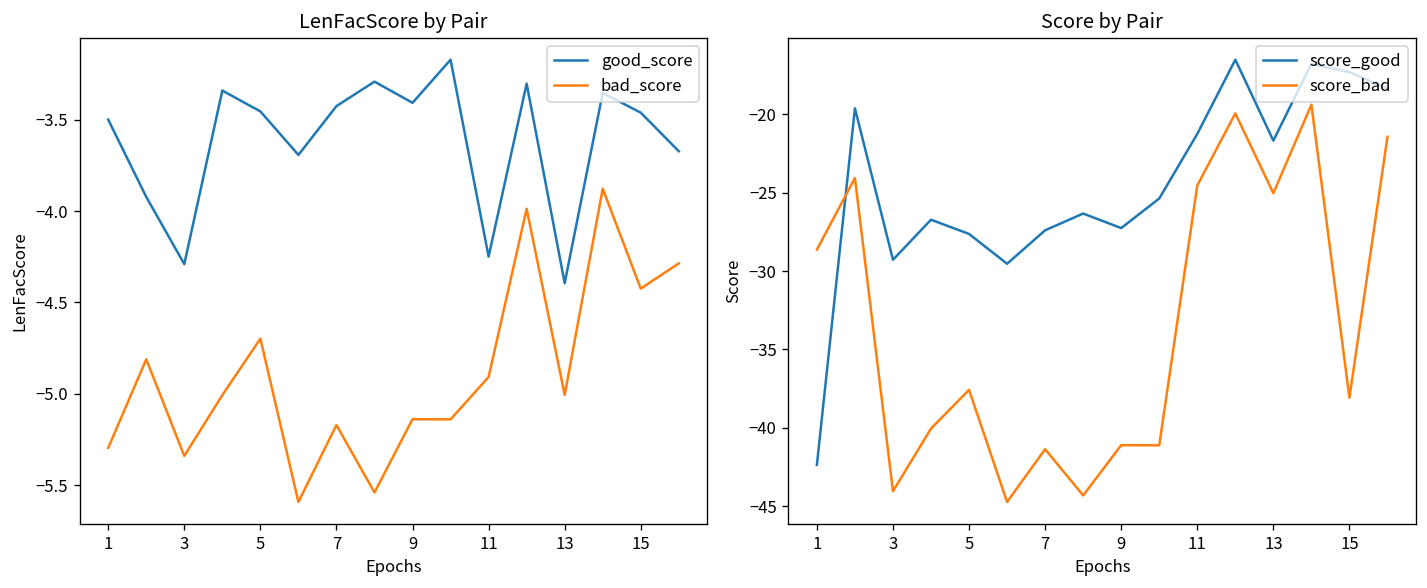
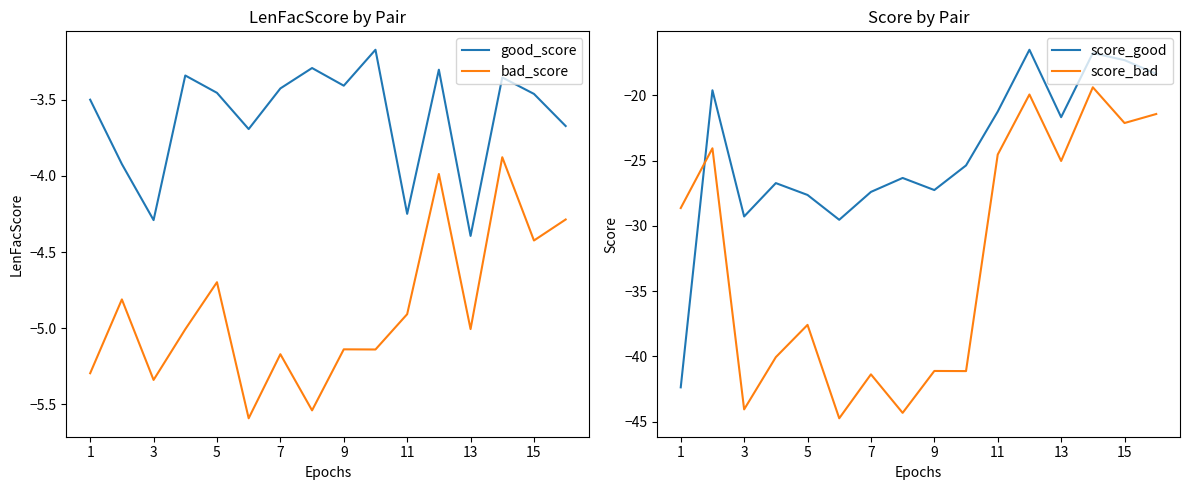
  {
    "LenFacScore by Pair": {
      "good_score": {
        "1": -3.50,
        "3": -4.29,
        "5": -3.45,
        "7": -3.43,
        "9": -3.41,
        "11": -4.25,
        "13": -4.39,
        "15": -3.46
      },
      "bad_score": {
        "1": -5.30,
        "3": -5.34,
        "5": -4.70,
        "7": -5.17,
        "9": -5.14,
        "11": -4.91,
        "13": -5.01,
        "15": -4.42
      }
    },
    "Score by Pair": {
      "score_good": {
        "1": -42.4,
        "3": -29.3,
        "5": -27.6,
        "7": -27.4,
        "9": -27.3,
        "11": -21.2,
        "13": -21.7
      },
      "score_bad": {
        "1": -28.6,
        "3": -44.1,
        "5": -37.6,
        "7": -41.4,
        "9": -41.1,
        "11": -24.5,
        "13": -25.0,
-       "15": -38.1
+       "15": -22.1
      }
    }
  }
